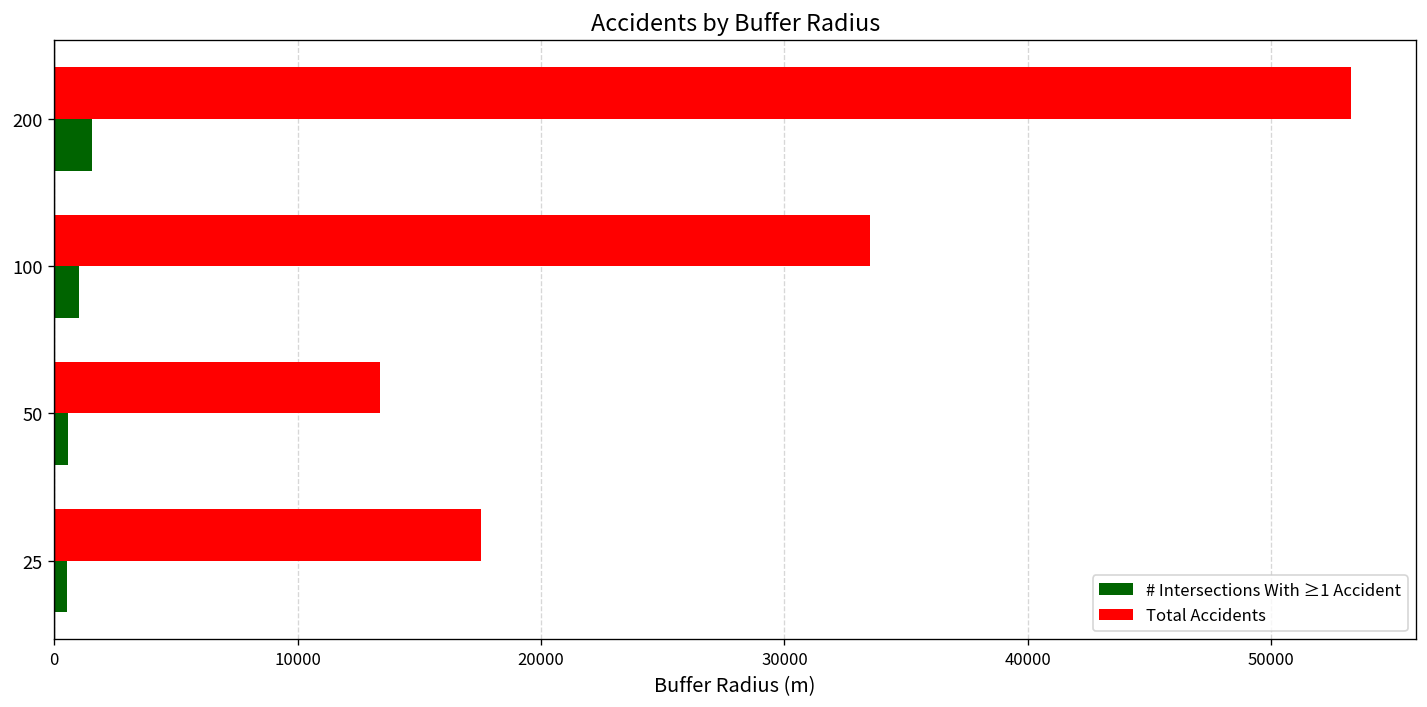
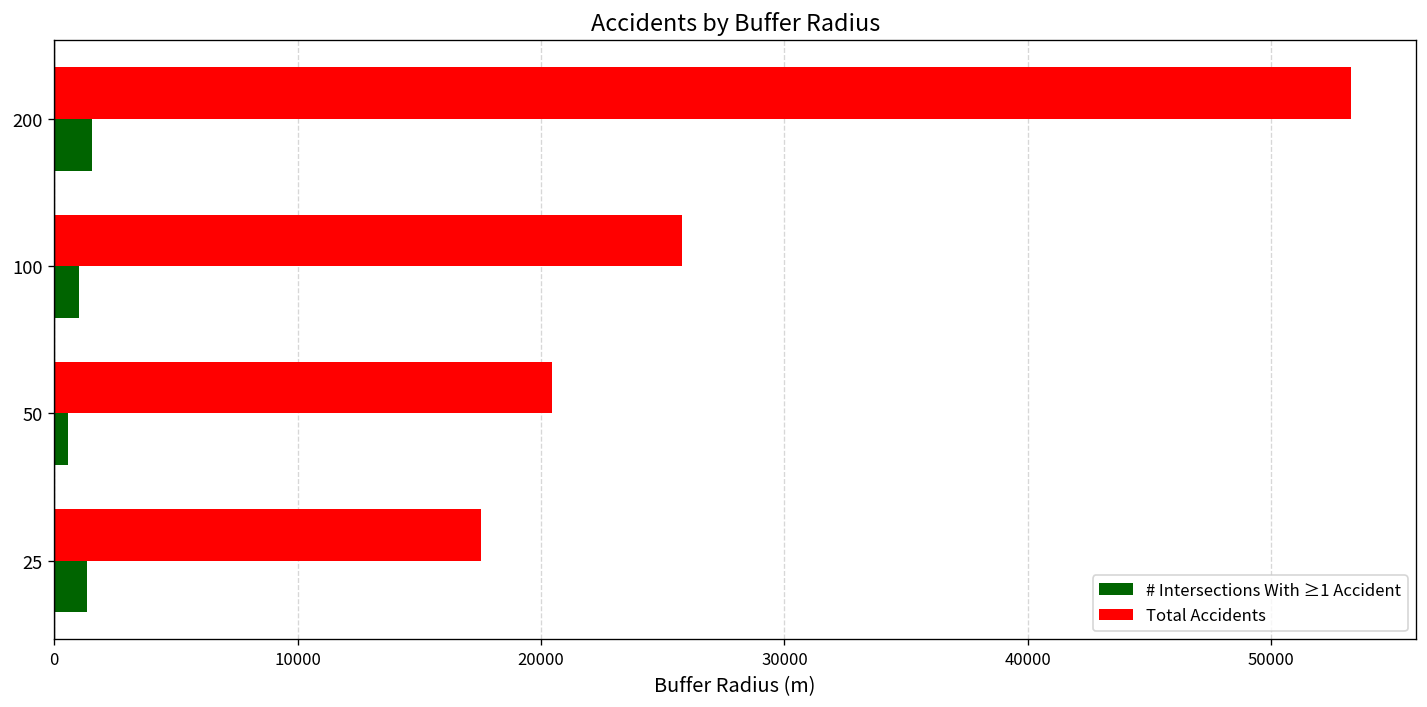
  {
    "# Intersections With ≥1 Accident": {
      "200": 1600,
      "100": 1000,
      "50": 600,
-     "25": 500
+     "25": 1400
    },
    "Total Accidents": {
      "200": 53300,
-     "100": 33500,
-     "50": 13400,
+     "100": 25800,
+     "50": 20400,
      "25": 17500
    }
  }
